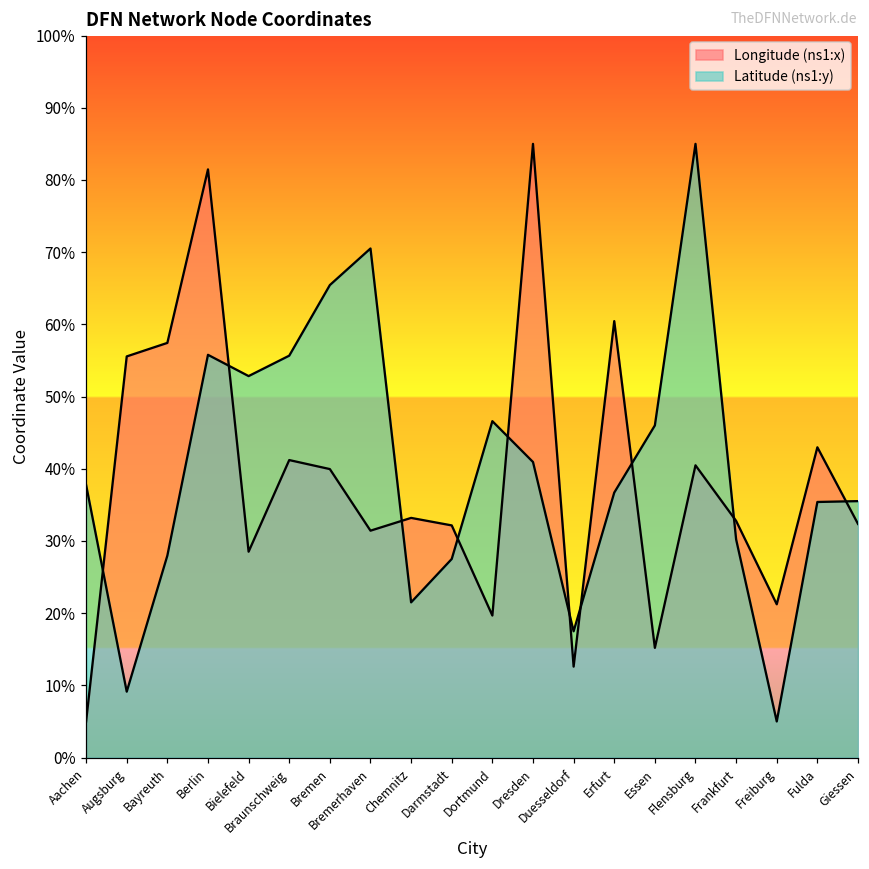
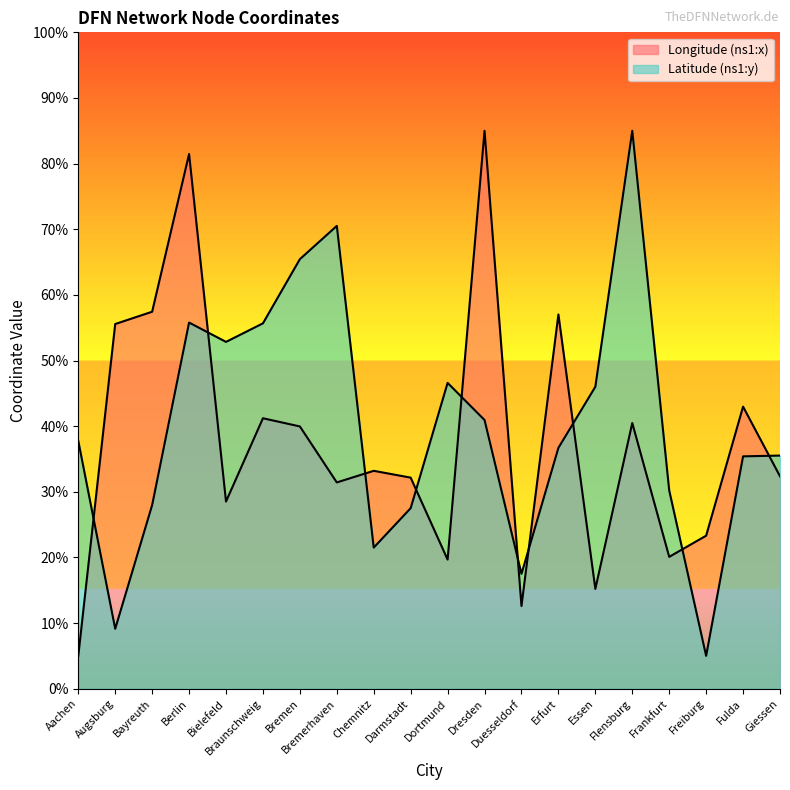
  {
    "Longitude (ns1:x)": {
      "Aachen": "5%",
      "Augsburg": "56%",
      "Bayreuth": "57%",
      "Berlin": "81%",
      "Bielefeld": "29%",
      "Braunschweig": "41%",
      "Bremen": "40%",
      "Bremerhaven": "31%",
      "Chemnitz": "33%",
      "Darmstadt": "32%",
      "Dortmund": "20%",
      "Dresden": "85%",
      "Duesseldorf": "13%",
-     "Erfurt": "60%",
+     "Erfurt": "57%",
      "Essen": "15%",
      "Flensburg": "40%",
-     "Frankfurt": "33%",
-     "Freiburg": "21%",
+     "Frankfurt": "20%",
+     "Freiburg": "23%",
      "Fulda": "43%",
      "Giessen": "32%"
    },
    "Latitude (ns1:y)": {
      "Aachen": "38%",
      "Augsburg": "9%",
      "Bayreuth": "28%",
      "Berlin": "56%",
      "Bielefeld": "53%",
      "Braunschweig": "56%",
      "Bremen": "65%",
      "Bremerhaven": "71%",
      "Chemnitz": "21%",
      "Darmstadt": "28%",
      "Dortmund": "47%",
      "Dresden": "41%",
      "Duesseldorf": "17%",
      "Erfurt": "37%",
      "Essen": "46%",
      "Flensburg": "85%",
      "Frankfurt": "30%",
      "Freiburg": "5%",
      "Fulda": "35%",
      "Giessen": "36%"
    }
  }
